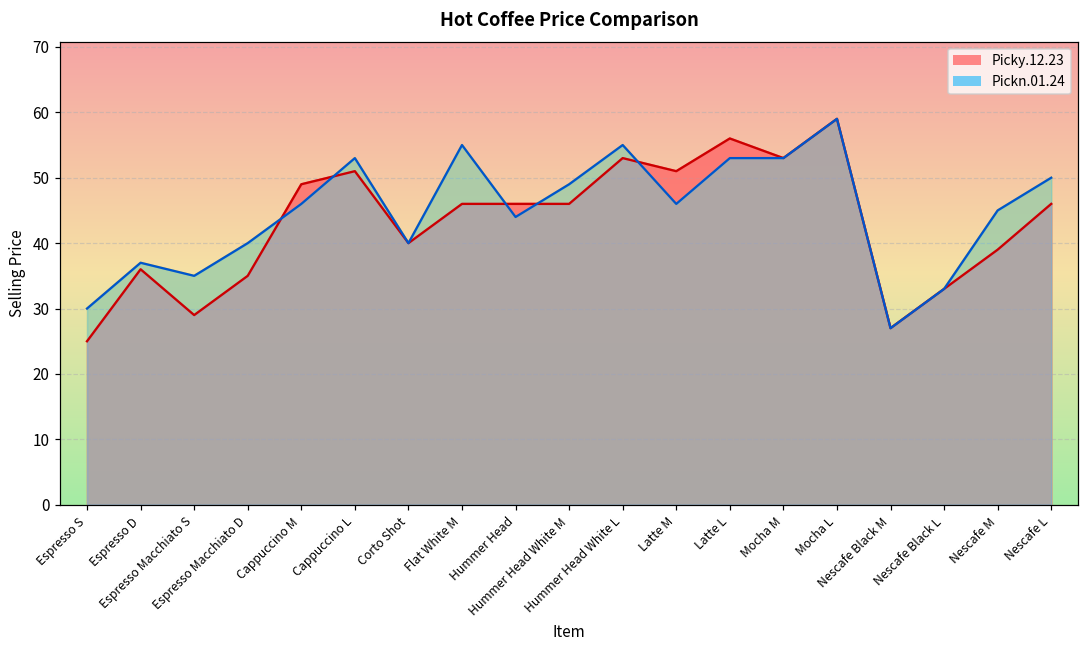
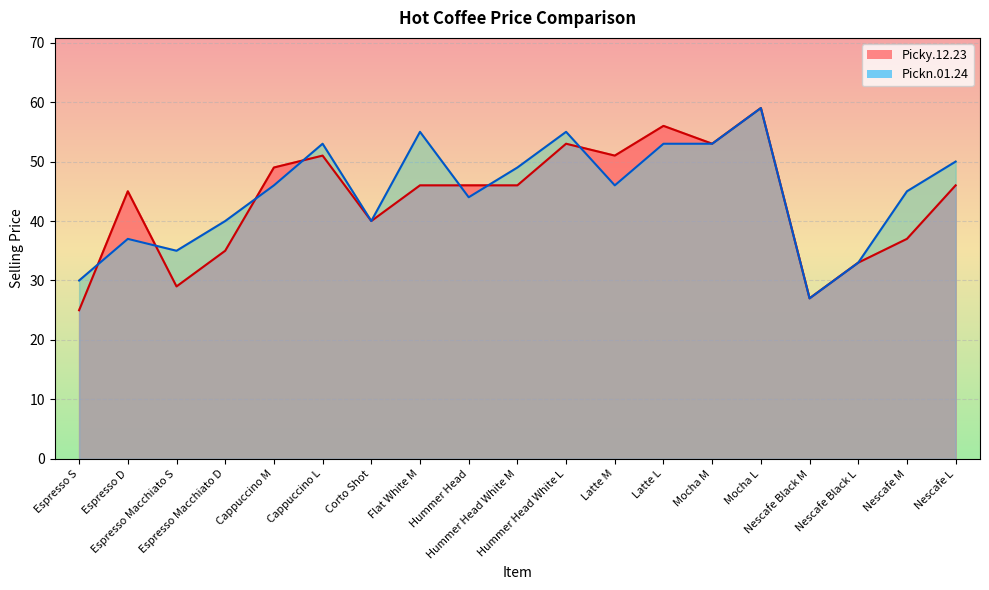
  {
    "Picky.12.23": {
      "Espresso S": 25,
-     "Espresso D": 36,
+     "Espresso D": 45,
      "Espresso Macchiato S": 29,
      "Espresso Macchiato D": 35,
      "Cappuccino M": 49,
      "Cappuccino L": 51,
      "Flat White M": 46,
      "Hummer Head": 46,
      "Hummer Head White M": 46,
      "Hummer Head White L": 53,
      "Latte M": 51,
      "Latte L": 56,
-     "Nescafe M": 39,
+     "Nescafe M": 37,
      "Nescafe L": 46
    }
  }
